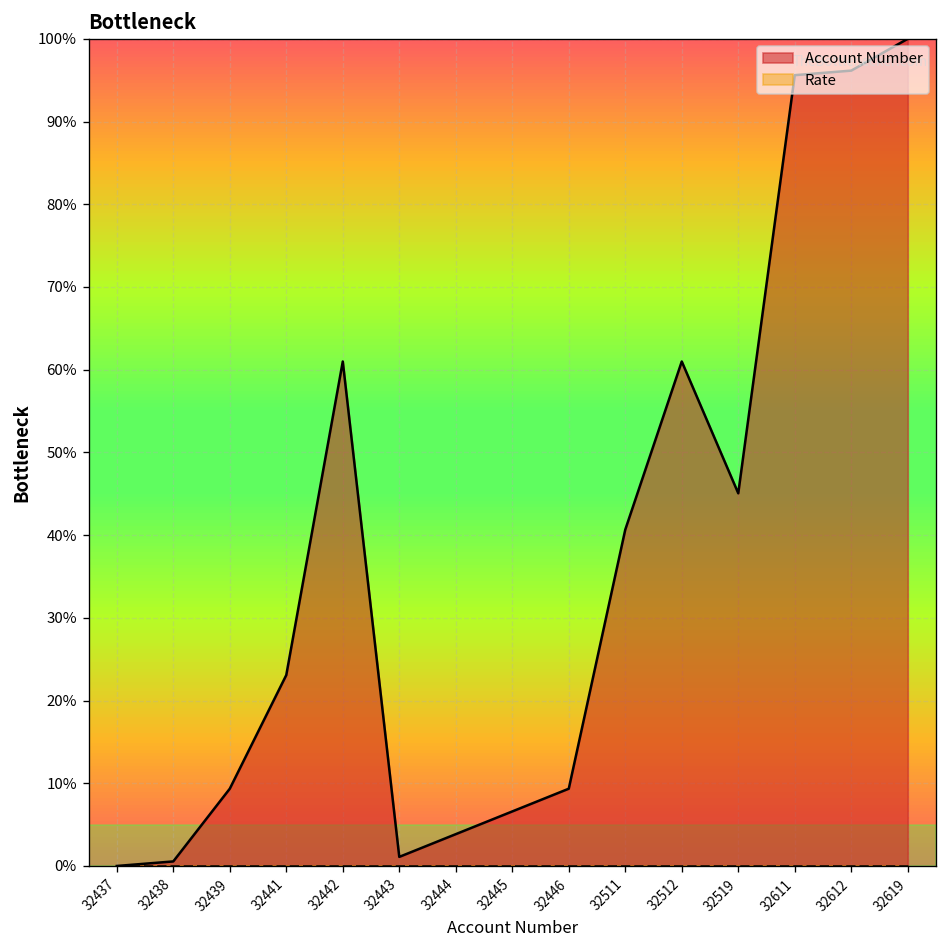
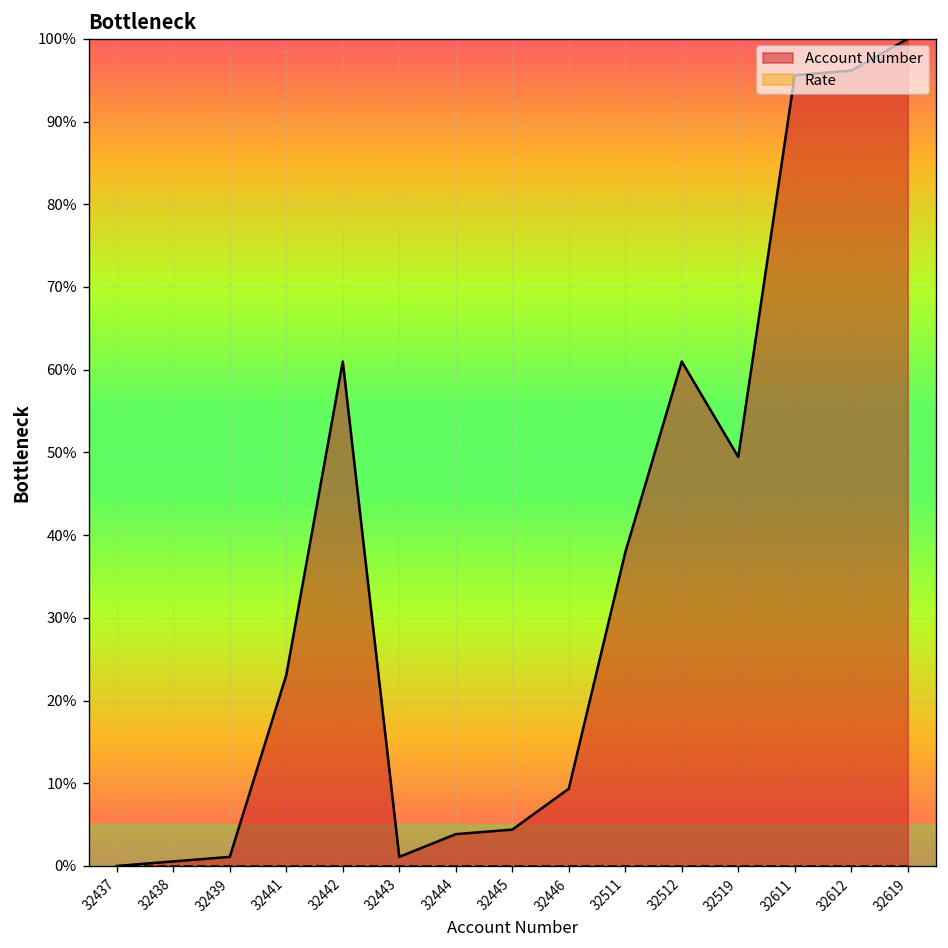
  {
    "Account Number": {
      "32438": "1%",
-     "32439": "9%",
+     "32439": "1%",
      "32441": "23%",
      "32442": "61%",
      "32443": "1%",
      "32444": "4%",
-     "32445": "7%",
+     "32445": "4%",
      "32446": "9%",
-     "32511": "41%",
+     "32511": "38%",
      "32512": "61%",
-     "32519": "45%",
+     "32519": "49%",
      "32619": "100%"
    },
    "Rate": {
      "32438": "0%",
      "32439": "0%",
      "32441": "0%",
      "32442": "0%",
      "32443": "0%",
      "32444": "0%",
      "32445": "0%",
      "32446": "0%",
      "32511": "0%",
      "32512": "0%",
      "32519": "0%",
      "32611": "0%",
      "32612": "0%",
      "32619": "0%"
    }
  }
